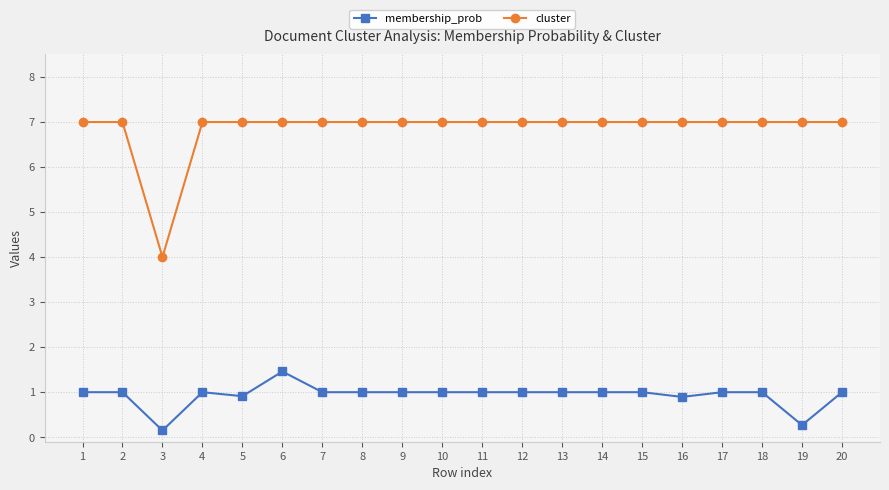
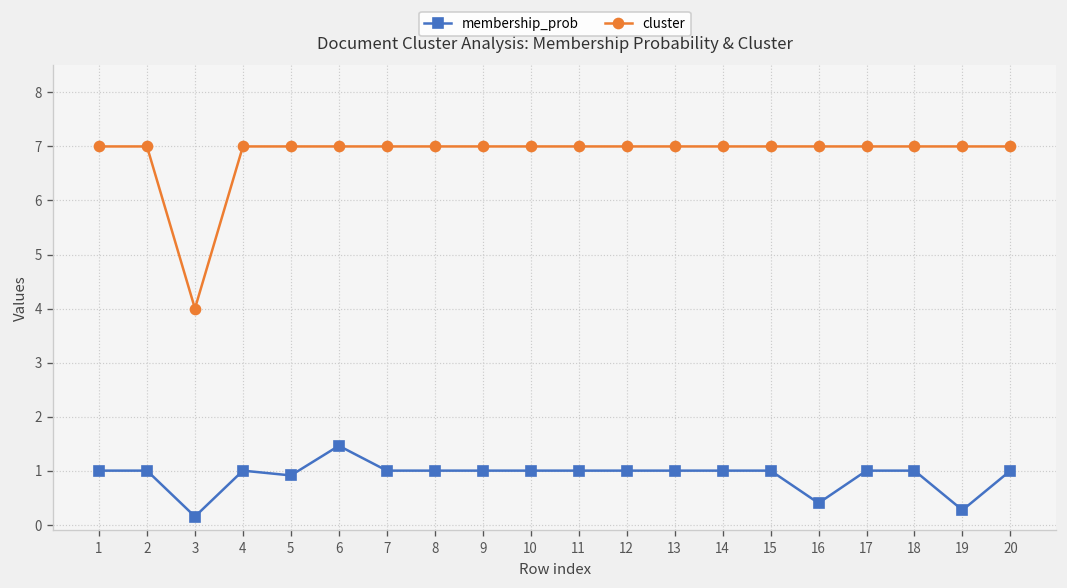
  {
    "membership_prob": {
      "1": 1.0,
      "2": 1.0,
      "3": 0.1,
      "4": 1.0,
      "5": 0.9,
      "6": 1.5,
      "7": 1.0,
      "8": 1.0,
      "9": 1.0,
      "10": 1.0,
      "11": 1.0,
      "12": 1.0,
      "13": 1.0,
      "14": 1.0,
      "15": 1.0,
-     "16": 0.9,
+     "16": 0.4,
      "17": 1.0,
      "18": 1.0,
      "19": 0.3,
      "20": 1.0
    },
    "cluster": {
      "1": 7.0,
      "2": 7.0,
      "3": 4.0,
      "4": 7.0,
      "5": 7.0,
      "6": 7.0,
      "7": 7.0,
      "8": 7.0,
      "9": 7.0,
      "10": 7.0,
      "11": 7.0,
      "12": 7.0,
      "13": 7.0,
      "14": 7.0,
      "15": 7.0,
      "16": 7.0,
      "17": 7.0,
      "18": 7.0,
      "19": 7.0,
      "20": 7.0
    }
  }
